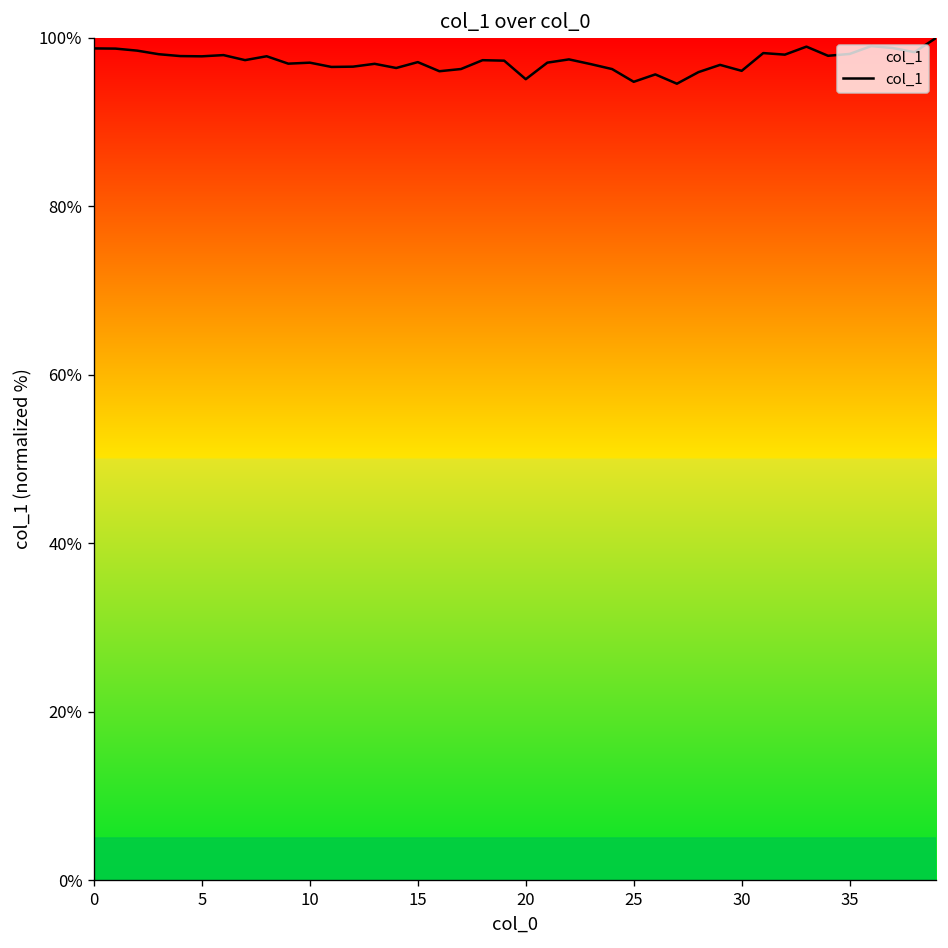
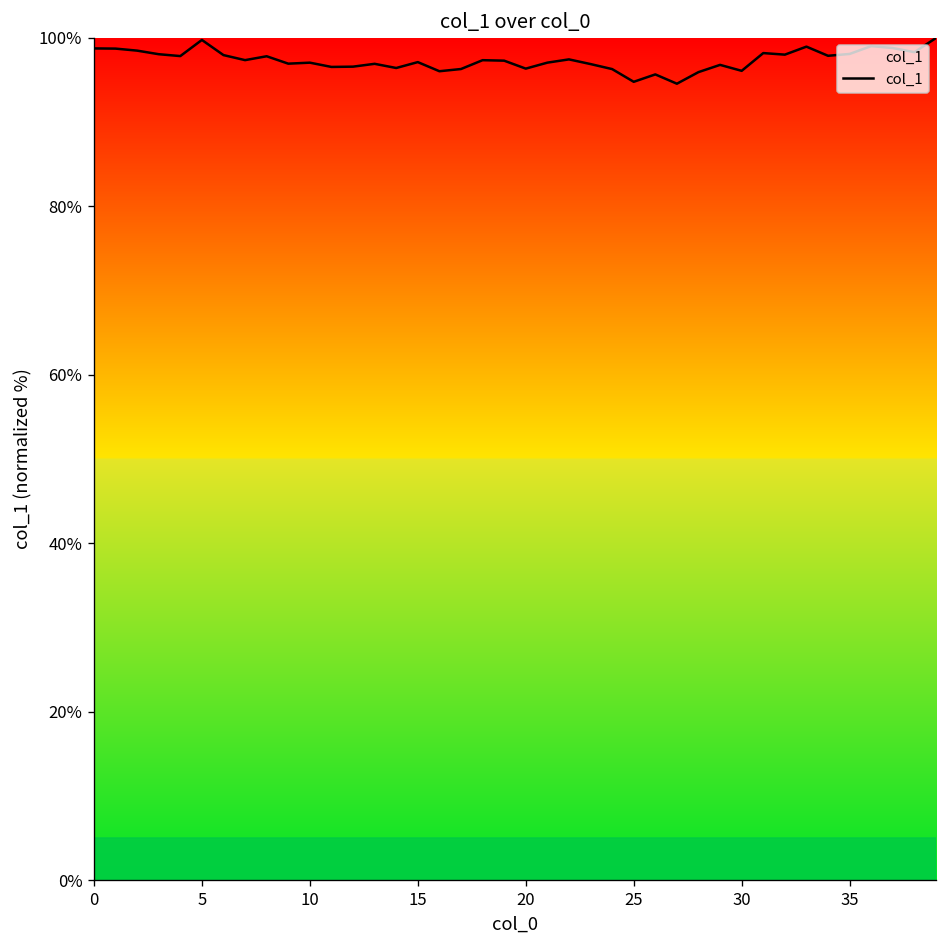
  {
    "0": "99%",
-   "5": "98%",
+   "5": "100%",
    "10": "97%",
    "15": "97%",
-   "20": "95%",
+   "20": "96%",
    "25": "95%",
    "30": "96%"
  }
